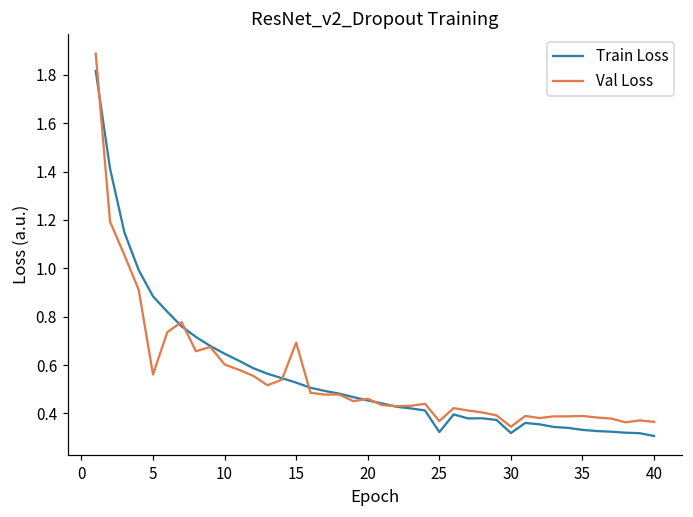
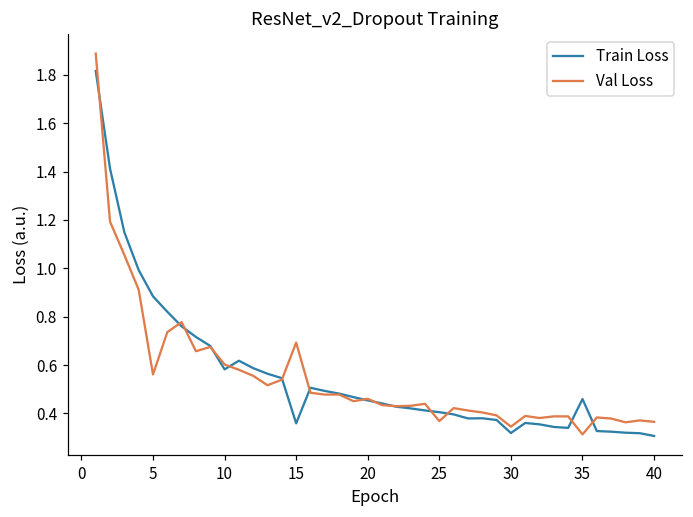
  {
    "Train Loss": {
      "5": 0.88,
-     "10": 0.65,
-     "15": 0.53,
-     "25": 0.32,
+     "10": 0.58,
+     "15": 0.36,
+     "25": 0.41,
      "30": 0.32,
-     "35": 0.33,
+     "35": 0.46,
      "40": 0.31
    },
    "Val Loss": {
      "5": 0.56,
      "10": 0.60,
      "15": 0.69,
      "25": 0.37,
      "30": 0.35,
-     "35": 0.39,
+     "35": 0.31,
      "40": 0.37
    }
  }
